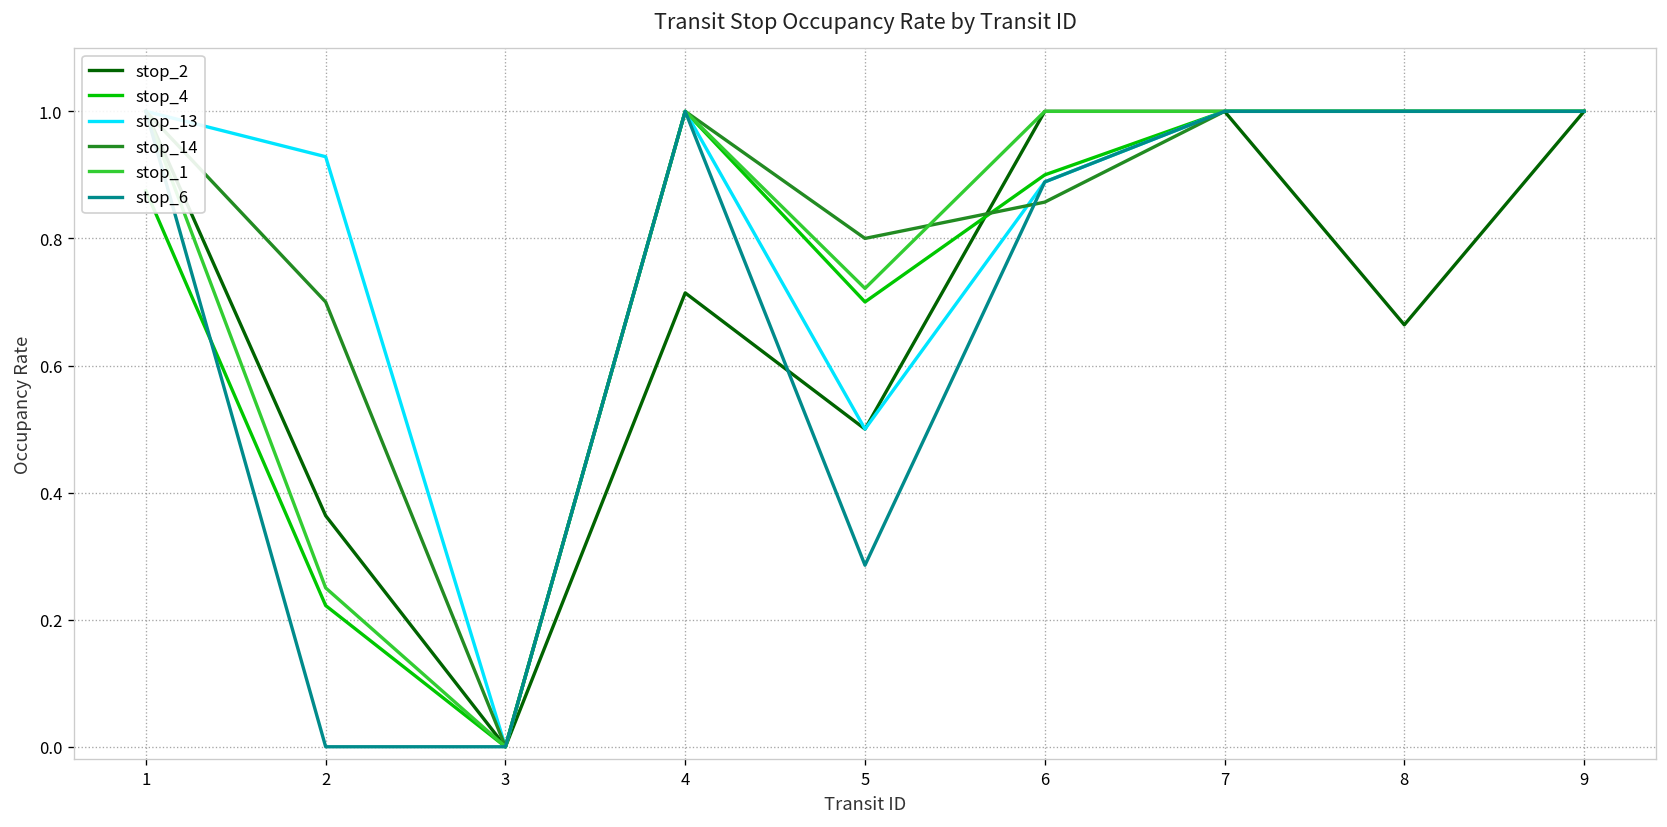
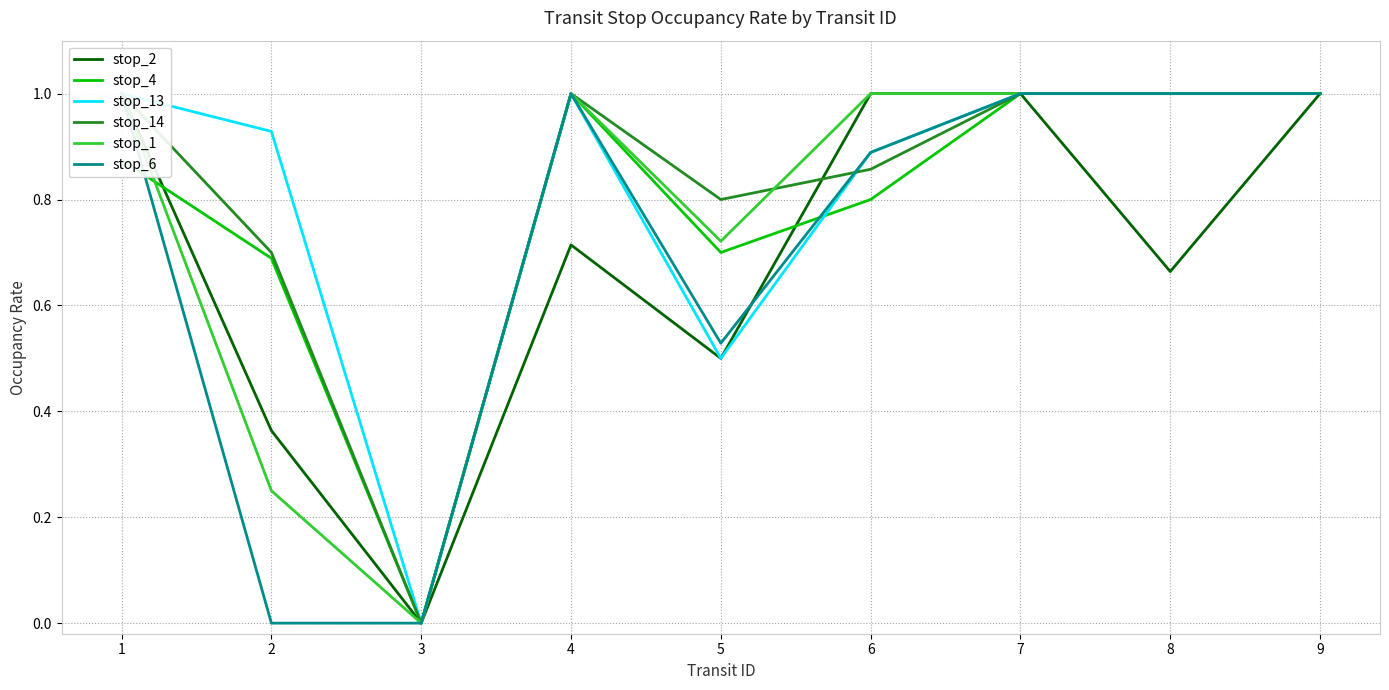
  {
    "stop_2": {
      "2": 0.36,
      "4": 0.71,
      "8": 0.66
    },
    "stop_4": {
-     "2": 0.22,
+     "2": 0.69,
      "5": 0.70,
-     "6": 0.9
+     "6": 0.8
    },
    "stop_13": {
      "2": 0.93
    },
    "stop_14": {
      "2": 0.70,
      "5": 0.80,
      "6": 0.86
    },
    "stop_1": {
      "2": 0.25,
      "5": 0.72
    },
    "stop_6": {
      "2": 0.00,
-     "5": 0.29
+     "5": 0.53
    }
  }
